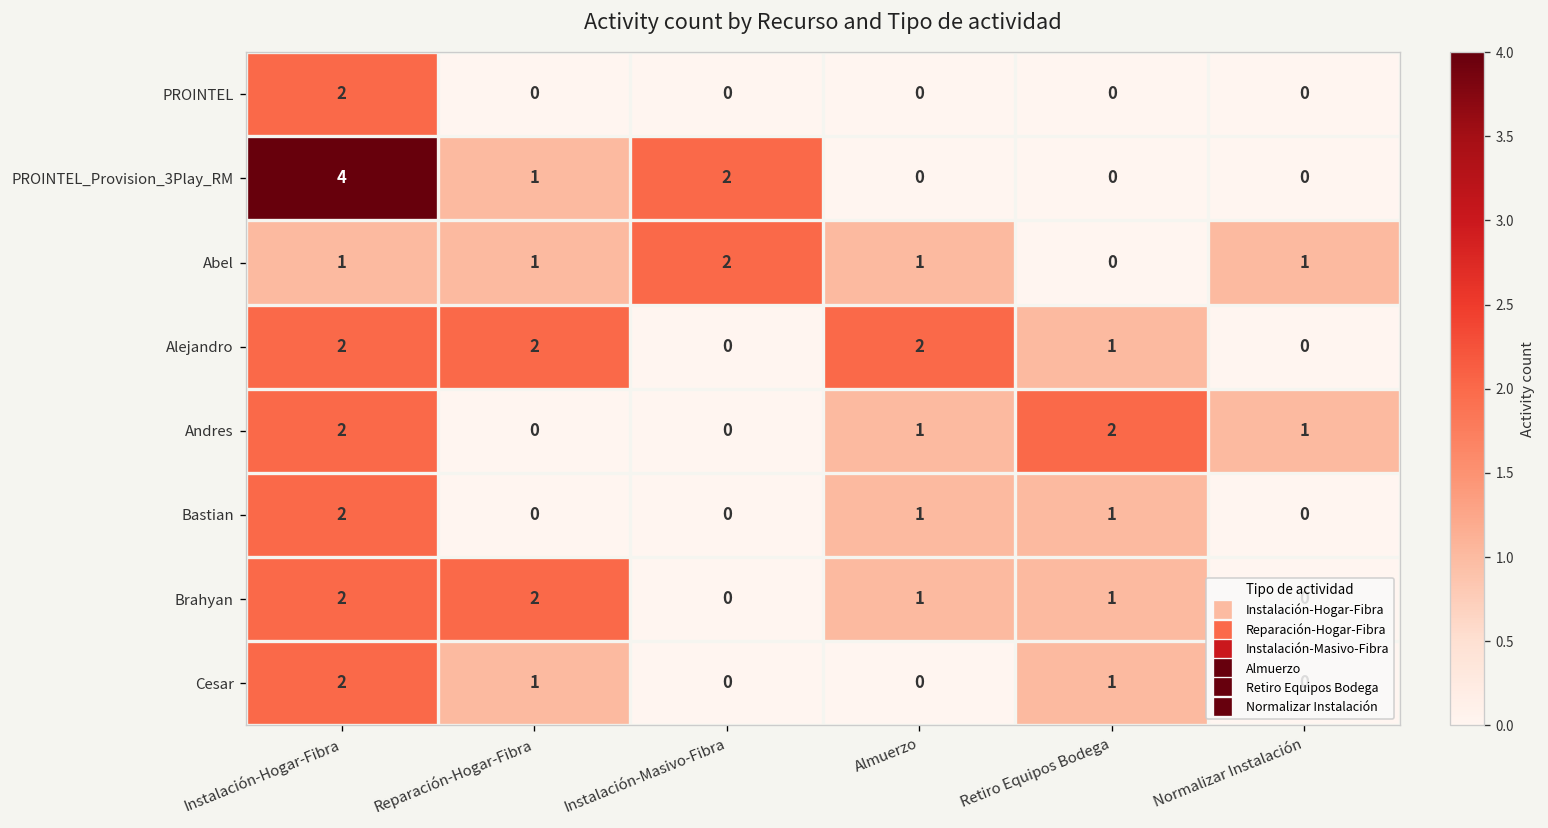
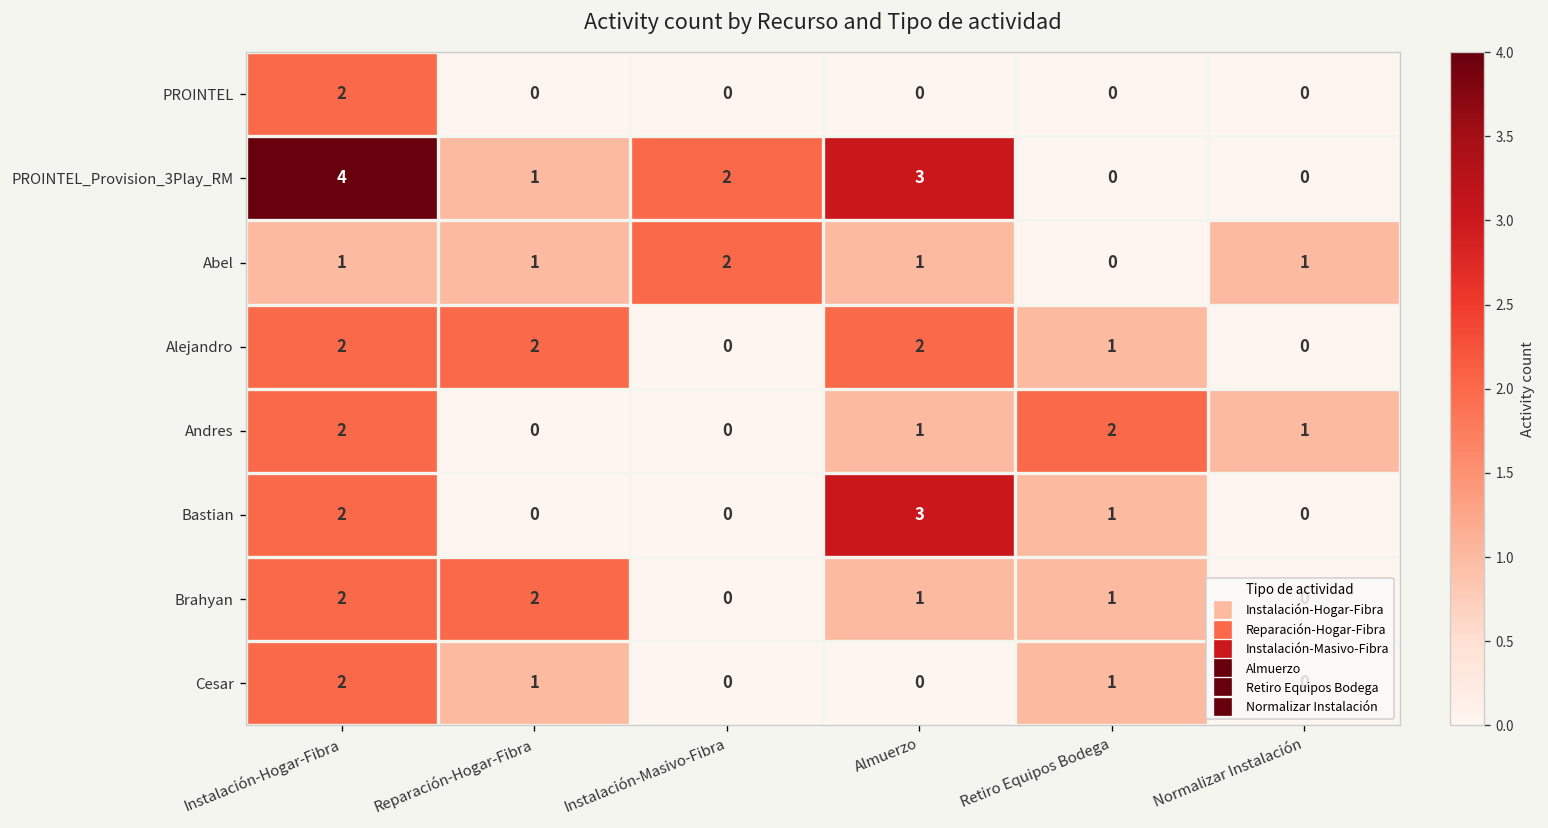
  {
    "PROINTEL": {
      "Instalación-Hogar-Fibra": 2,
      "Reparación-Hogar-Fibra": 0,
      "Instalación-Masivo-Fibra": 0,
      "Almuerzo": 0,
      "Retiro Equipos Bodega": 0,
      "Normalizar Instalación": 0
    },
    "PROINTEL_Provision_3Play_RM": {
      "Instalación-Hogar-Fibra": 4,
      "Reparación-Hogar-Fibra": 1,
      "Instalación-Masivo-Fibra": 2,
-     "Almuerzo": 0,
+     "Almuerzo": 3,
      "Retiro Equipos Bodega": 0,
      "Normalizar Instalación": 0
    },
    "Abel": {
      "Instalación-Hogar-Fibra": 1,
      "Reparación-Hogar-Fibra": 1,
      "Instalación-Masivo-Fibra": 2,
      "Almuerzo": 1,
      "Retiro Equipos Bodega": 0,
      "Normalizar Instalación": 1
    },
    "Alejandro": {
      "Instalación-Hogar-Fibra": 2,
      "Reparación-Hogar-Fibra": 2,
      "Instalación-Masivo-Fibra": 0,
      "Almuerzo": 2,
      "Retiro Equipos Bodega": 1,
      "Normalizar Instalación": 0
    },
    "Andres": {
      "Instalación-Hogar-Fibra": 2,
      "Reparación-Hogar-Fibra": 0,
      "Instalación-Masivo-Fibra": 0,
      "Almuerzo": 1,
      "Retiro Equipos Bodega": 2,
      "Normalizar Instalación": 1
    },
    "Bastian": {
      "Instalación-Hogar-Fibra": 2,
      "Reparación-Hogar-Fibra": 0,
      "Instalación-Masivo-Fibra": 0,
-     "Almuerzo": 1,
+     "Almuerzo": 3,
      "Retiro Equipos Bodega": 1,
      "Normalizar Instalación": 0
    },
    "Brahyan": {
      "Instalación-Hogar-Fibra": 2,
      "Reparación-Hogar-Fibra": 2,
      "Instalación-Masivo-Fibra": 0,
      "Almuerzo": 1,
      "Retiro Equipos Bodega": 1
    },
    "Cesar": {
      "Instalación-Hogar-Fibra": 2,
      "Reparación-Hogar-Fibra": 1,
      "Instalación-Masivo-Fibra": 0,
      "Almuerzo": 0,
      "Retiro Equipos Bodega": 1
    }
  }
